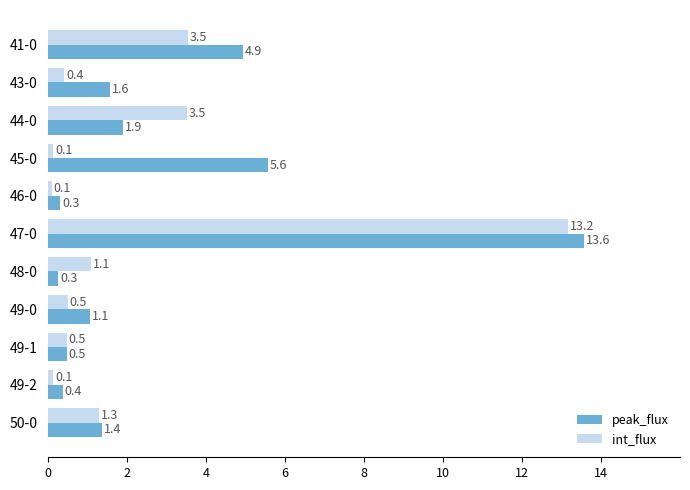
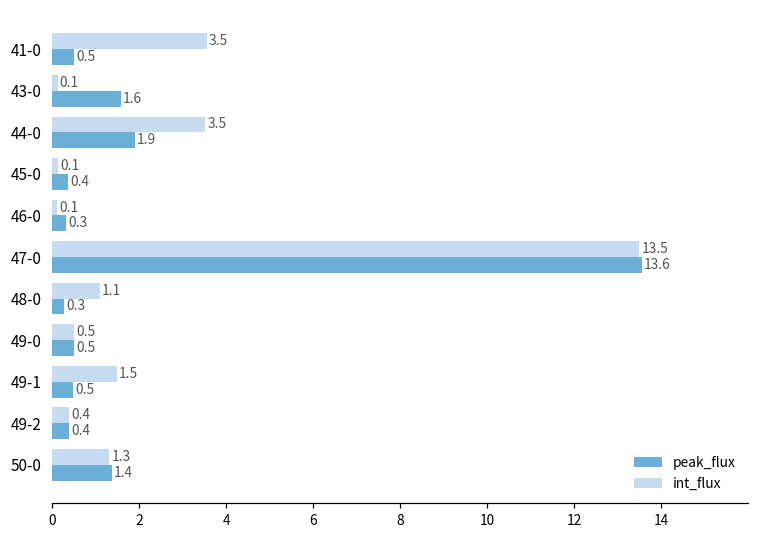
  {
    "peak_flux": {
-     "41-0": 4.9,
+     "41-0": 0.5,
      "43-0": 1.6,
      "44-0": 1.9,
-     "45-0": 5.6,
+     "45-0": 0.4,
      "46-0": 0.3,
      "47-0": 13.6,
      "48-0": 0.3,
-     "49-0": 1.1,
+     "49-0": 0.5,
      "49-1": 0.5,
      "49-2": 0.4,
      "50-0": 1.4
    },
    "int_flux": {
      "41-0": 3.5,
-     "43-0": 0.4,
+     "43-0": 0.1,
      "44-0": 3.5,
      "45-0": 0.1,
      "46-0": 0.1,
-     "47-0": 13.2,
+     "47-0": 13.5,
      "48-0": 1.1,
      "49-0": 0.5,
-     "49-1": 0.5,
-     "49-2": 0.1,
+     "49-1": 1.5,
+     "49-2": 0.4,
      "50-0": 1.3
    }
  }
